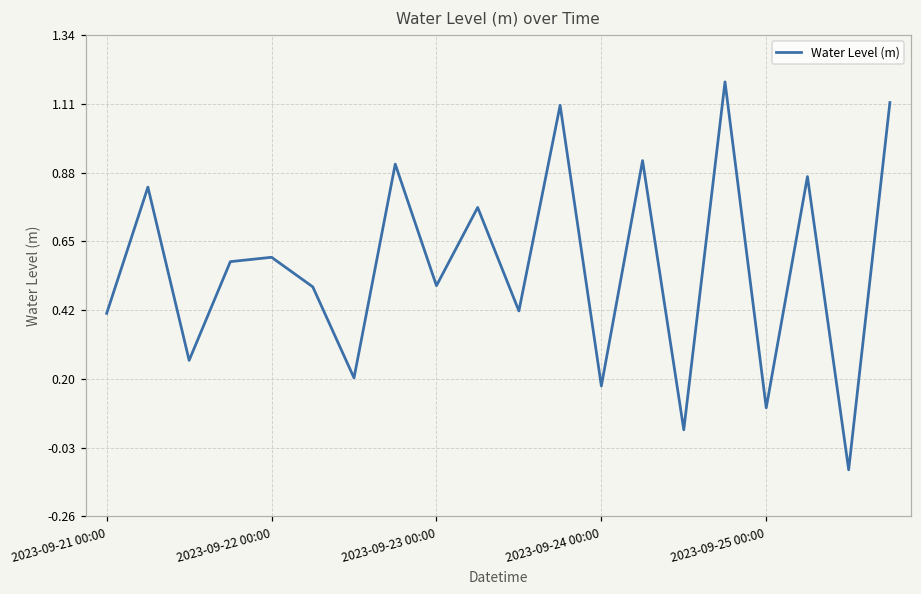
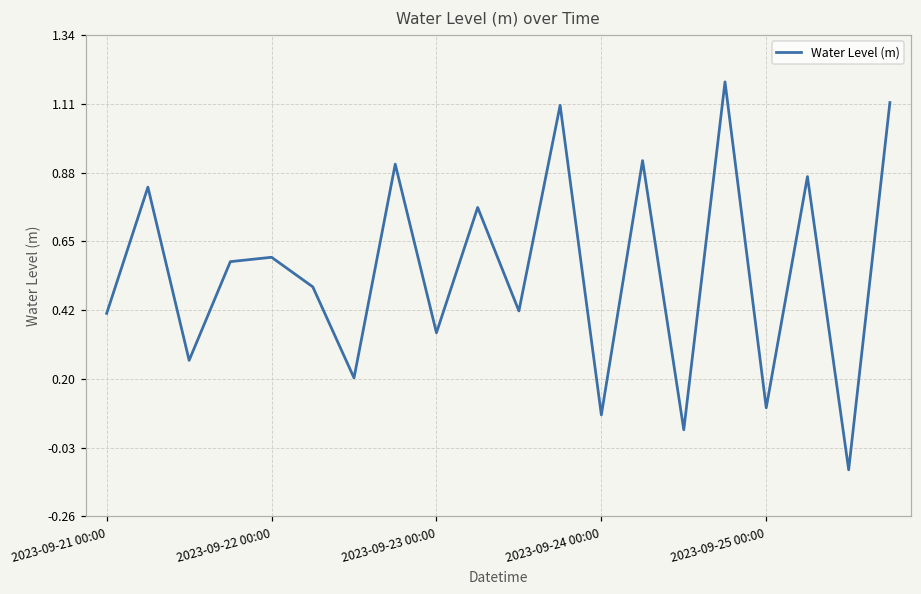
  {
    "2023-09-21 00:00": 0.41,
    "2023-09-22 00:00": 0.60,
-   "2023-09-23 00:00": 0.50,
-   "2023-09-24 00:00": 0.17,
+   "2023-09-23 00:00": 0.35,
+   "2023-09-24 00:00": 0.08,
    "2023-09-25 00:00": 0.10
  }
